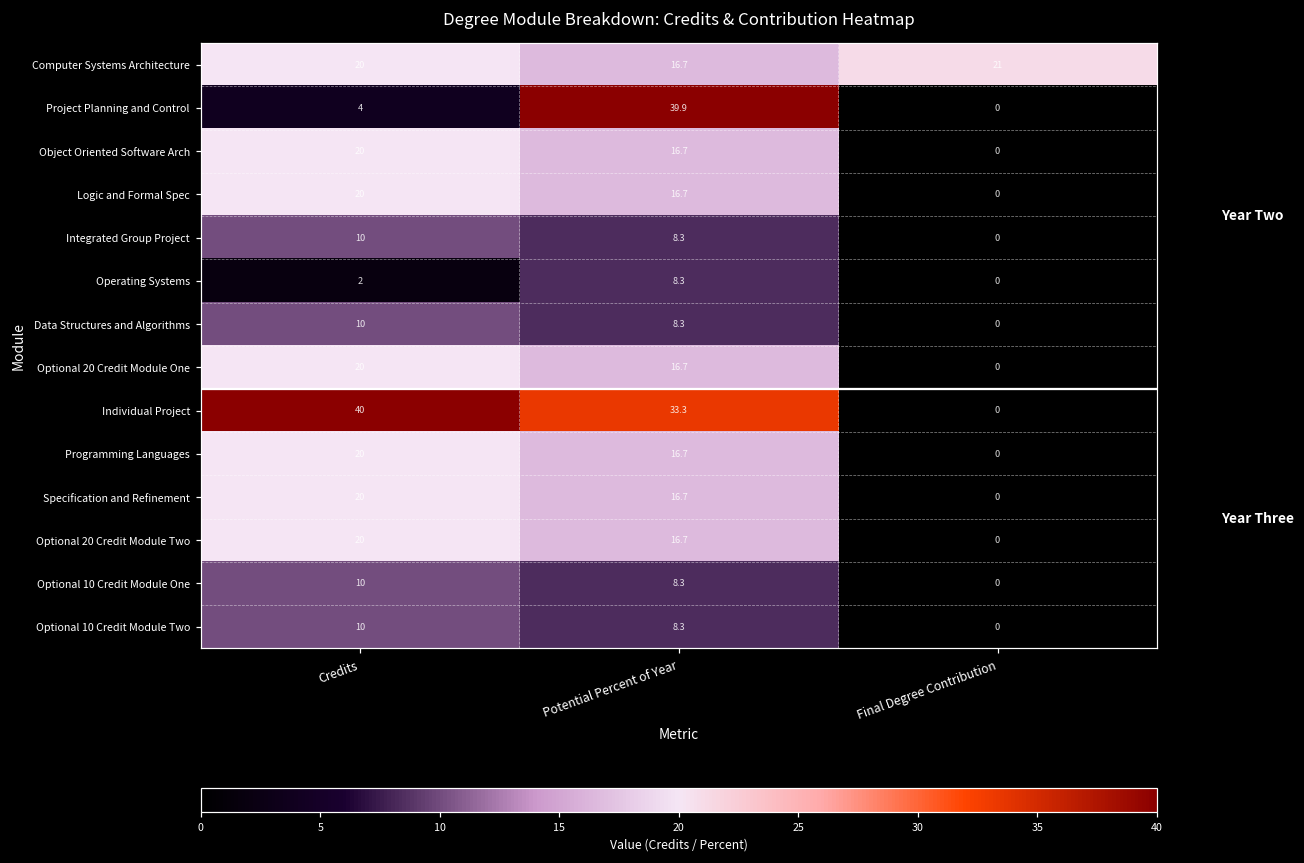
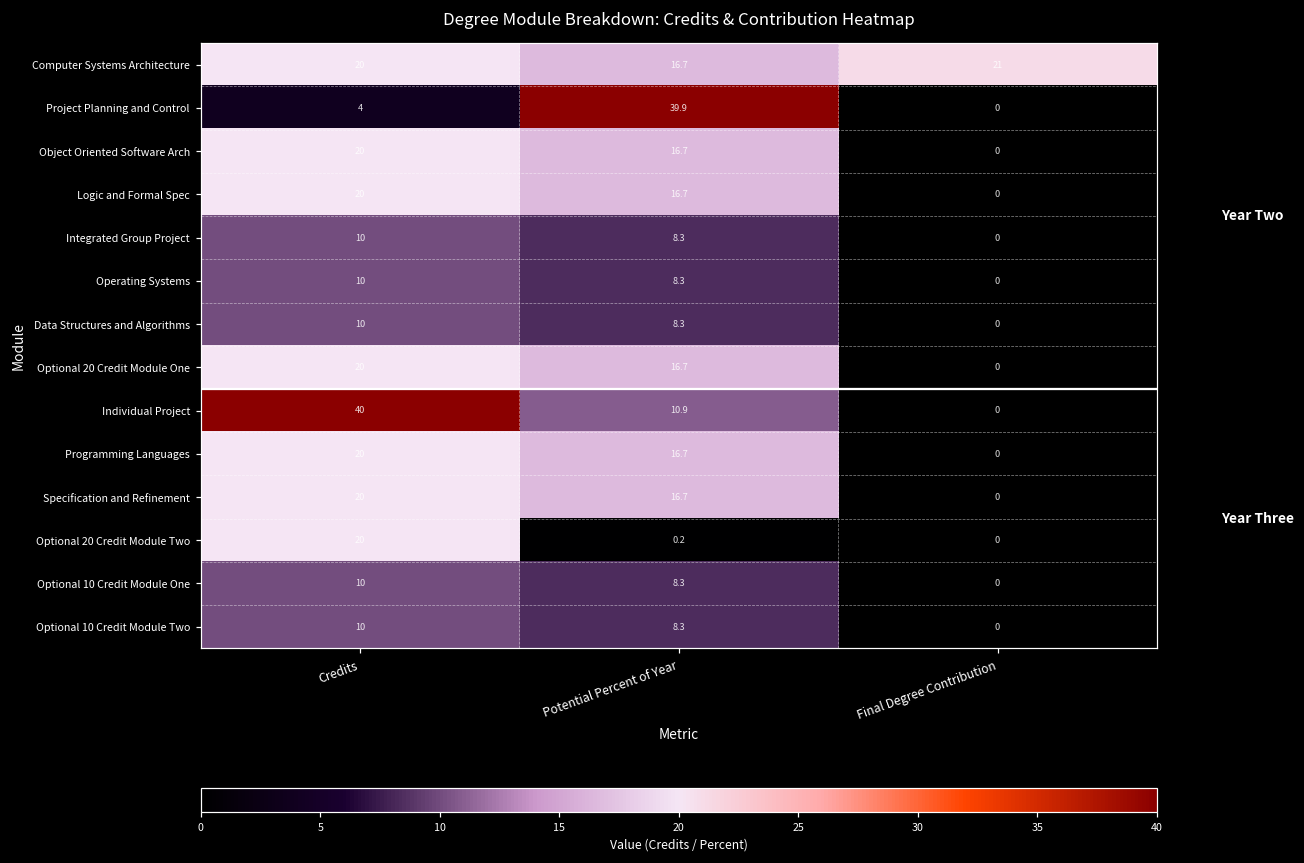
  {
    "Computer Systems Architecture": {
      "Potential Percent of Year": 16.7
    },
    "Project Planning and Control": {
      "Credits": 4,
      "Potential Percent of Year": 39.9,
      "Final Degree Contribution": 0
    },
    "Object Oriented Software Arch": {
      "Potential Percent of Year": 16.7,
      "Final Degree Contribution": 0
    },
    "Logic and Formal Spec": {
      "Potential Percent of Year": 16.7,
      "Final Degree Contribution": 0
    },
    "Integrated Group Project": {
      "Credits": 10,
      "Potential Percent of Year": 8.3,
      "Final Degree Contribution": 0
    },
    "Operating Systems": {
-     "Credits": 2,
+     "Credits": 10,
      "Potential Percent of Year": 8.3,
      "Final Degree Contribution": 0
    },
    "Data Structures and Algorithms": {
      "Credits": 10,
      "Potential Percent of Year": 8.3,
      "Final Degree Contribution": 0
    },
    "Optional 20 Credit Module One": {
      "Potential Percent of Year": 16.7,
      "Final Degree Contribution": 0
    },
    "Individual Project": {
      "Credits": 40,
-     "Potential Percent of Year": 33.3,
+     "Potential Percent of Year": 10.9,
      "Final Degree Contribution": 0
    },
    "Programming Languages": {
      "Potential Percent of Year": 16.7,
      "Final Degree Contribution": 0
    },
    "Specification and Refinement": {
      "Potential Percent of Year": 16.7,
      "Final Degree Contribution": 0
    },
    "Optional 20 Credit Module Two": {
-     "Potential Percent of Year": 16.7,
+     "Potential Percent of Year": 0.2,
      "Final Degree Contribution": 0
    },
    "Optional 10 Credit Module One": {
      "Credits": 10,
      "Potential Percent of Year": 8.3,
      "Final Degree Contribution": 0
    },
    "Optional 10 Credit Module Two": {
      "Credits": 10,
      "Potential Percent of Year": 8.3,
      "Final Degree Contribution": 0
    }
  }
